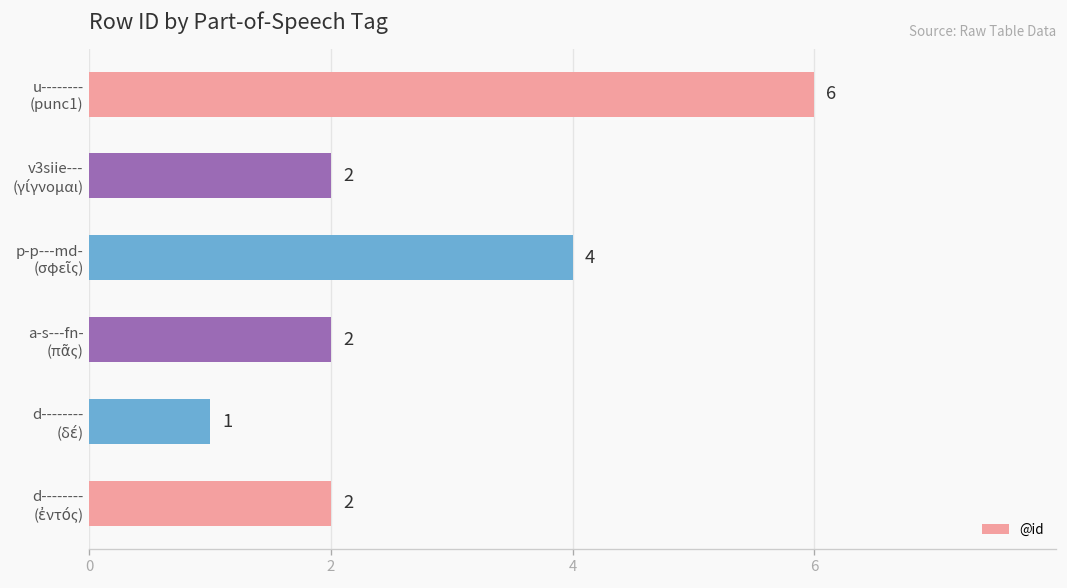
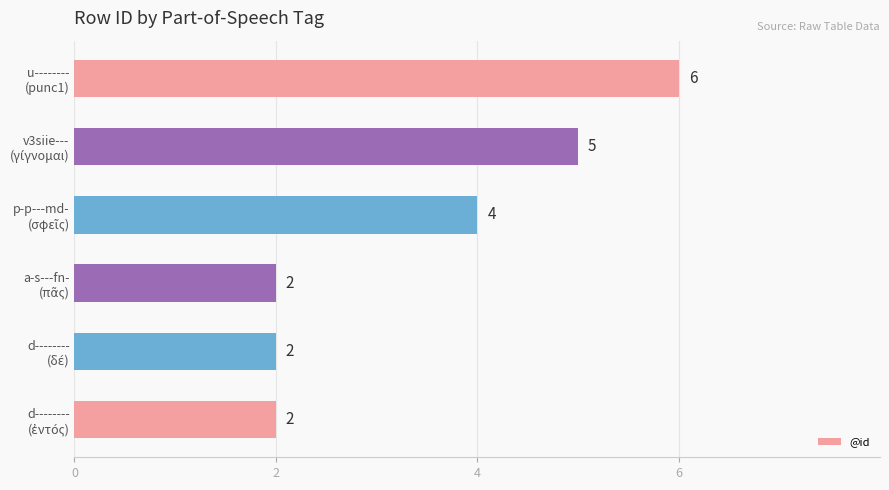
  {
    "u-------- (punc1)": 6,
-   "v3siie--- (γίγνομαι)": 2,
+   "v3siie--- (γίγνομαι)": 5,
    "p-p---md- (σφεῖς)": 4,
    "a-s---fn- (πᾶς)": 2,
-   "d-------- (δέ)": 1,
+   "d-------- (δέ)": 2,
    "d-------- (ἐντός)": 2
  }
